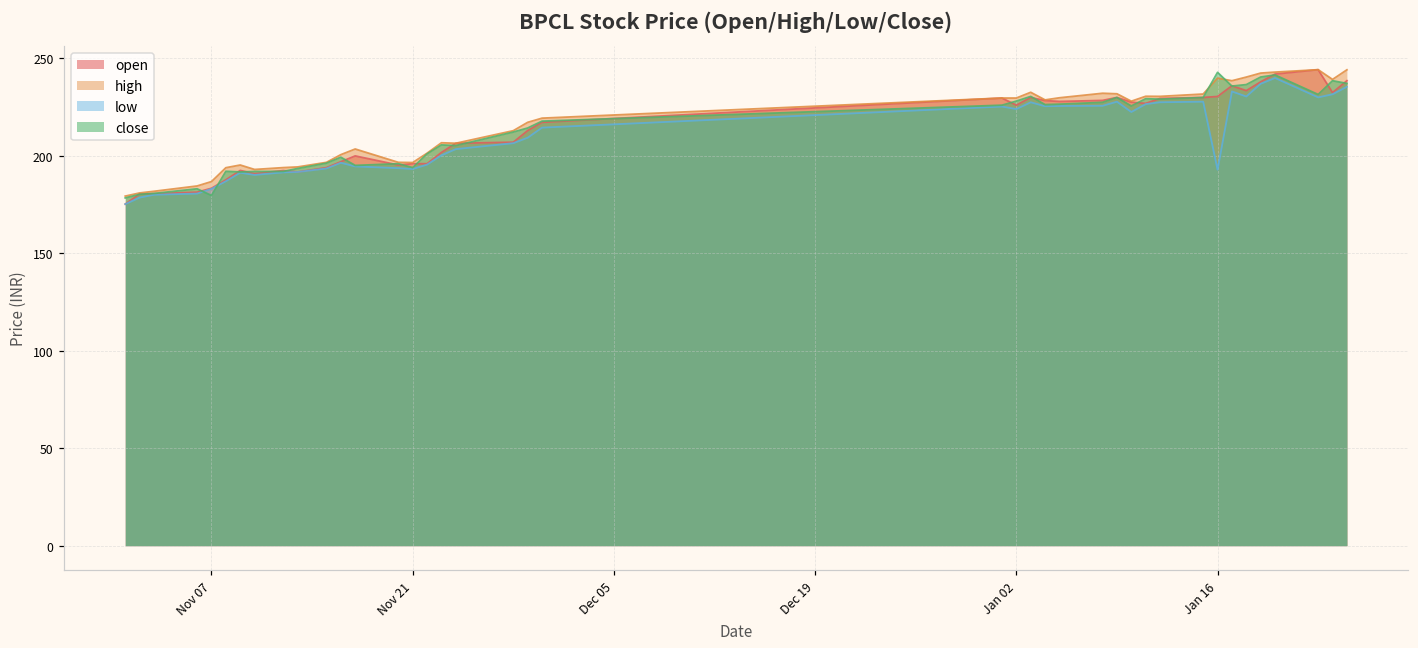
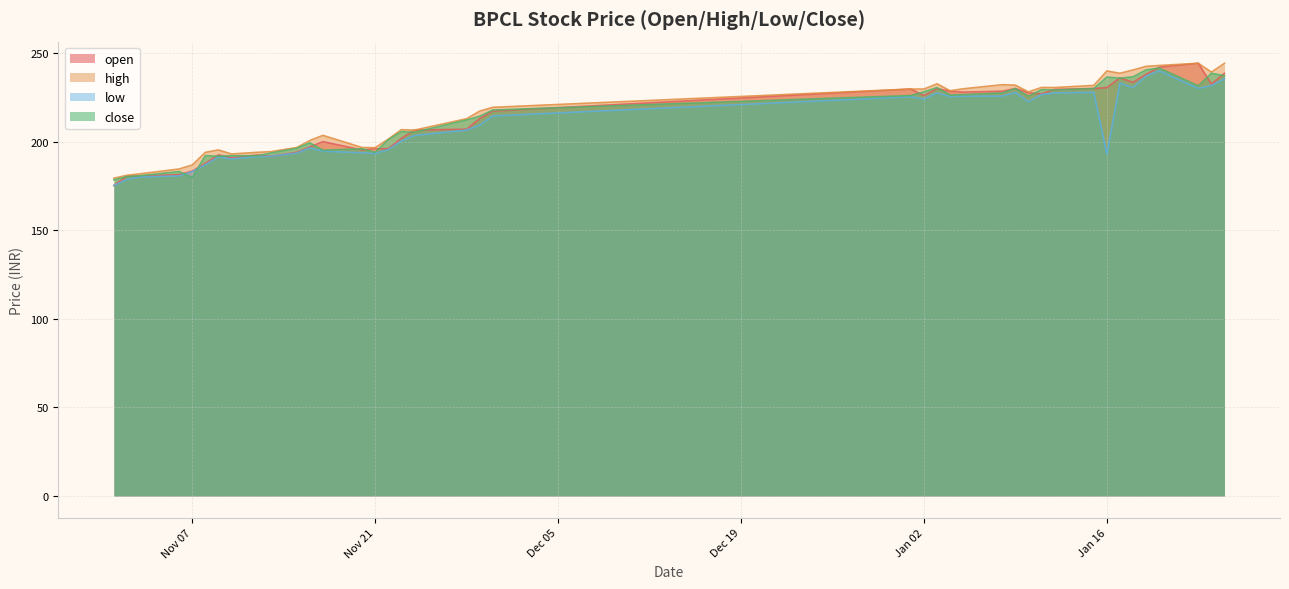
  {
    "low": {
      "Jan 02": 224,
      "Jan 16": 193
    },
    "close": {
      "Nov 07": 180,
      "Jan 02": 228,
-     "Jan 16": 243
+     "Jan 16": 236
    }
  }
